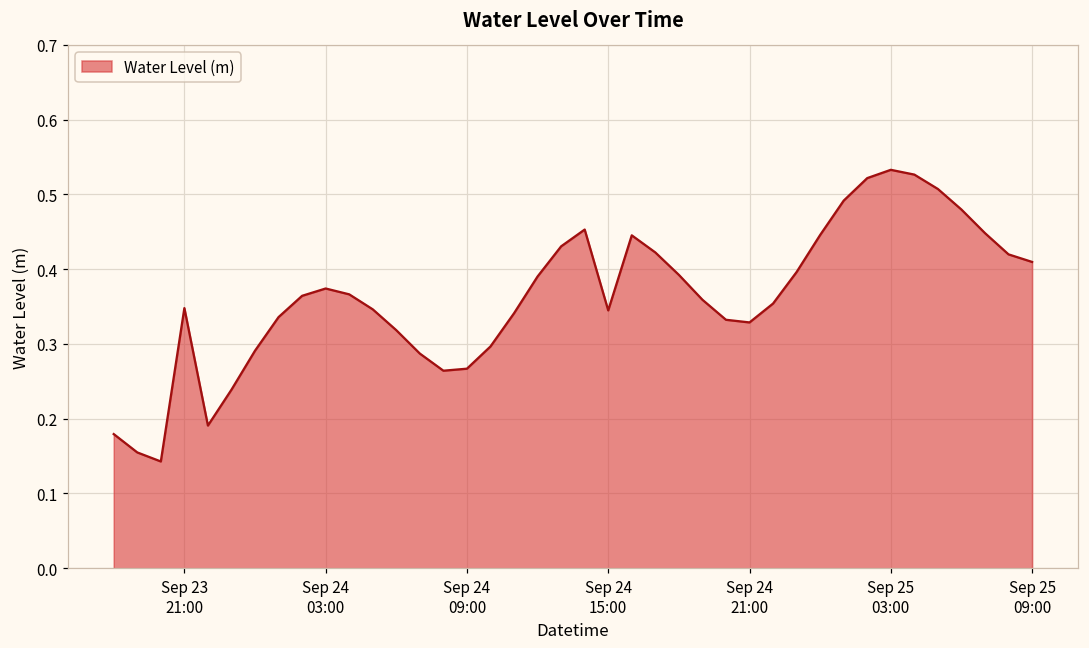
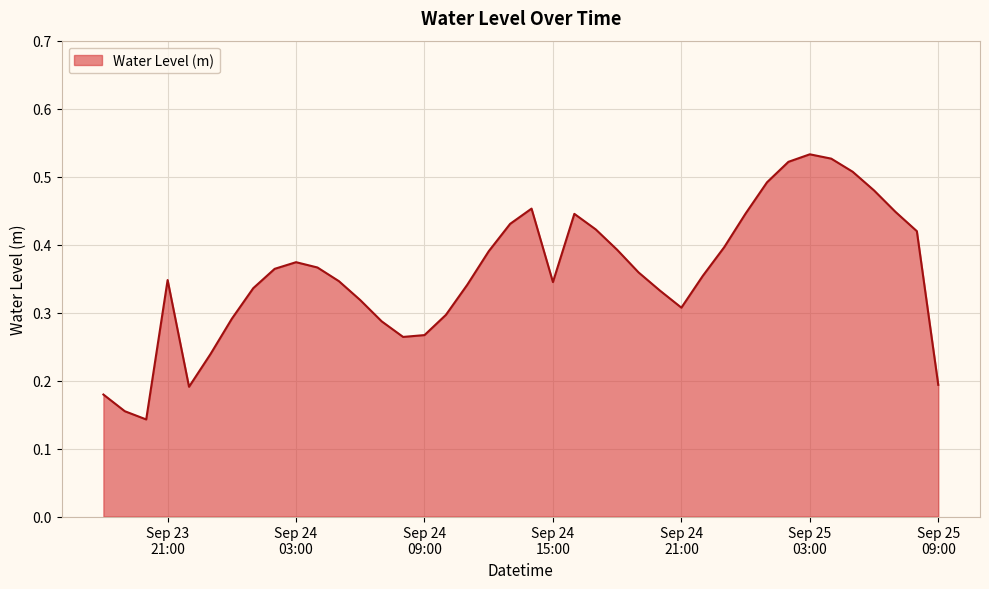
  {
    "Sep 23 21:00": 0.35,
    "Sep 24 03:00": 0.37,
    "Sep 24 09:00": 0.27,
    "Sep 24 15:00": 0.34,
-   "Sep 24 21:00": 0.33,
+   "Sep 24 21:00": 0.31,
    "Sep 25 03:00": 0.53,
-   "Sep 25 09:00": 0.41
+   "Sep 25 09:00": 0.19
  }
